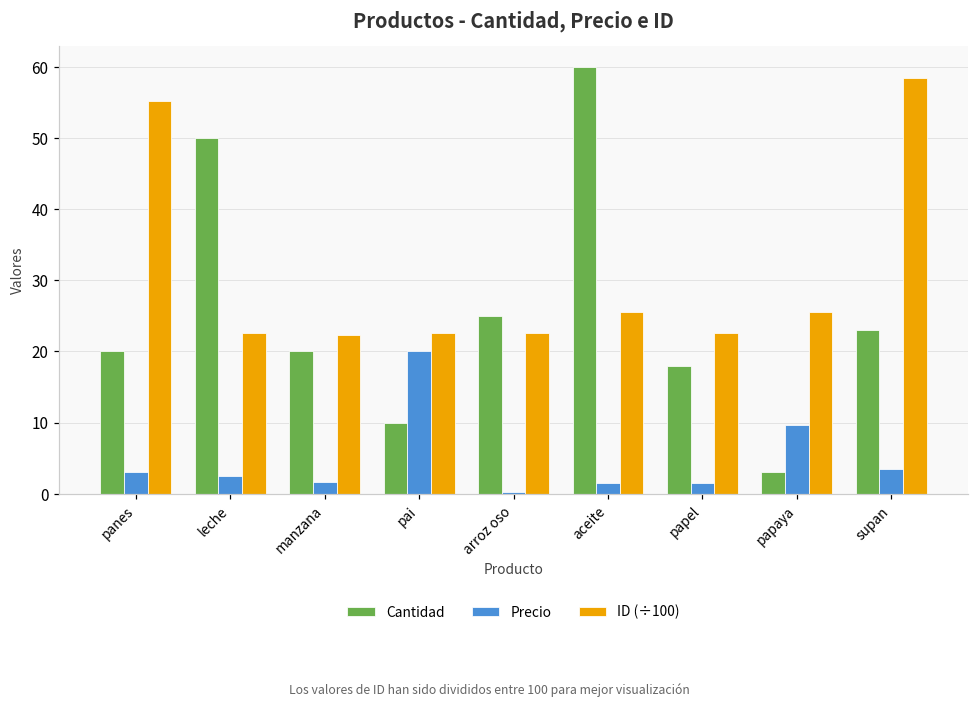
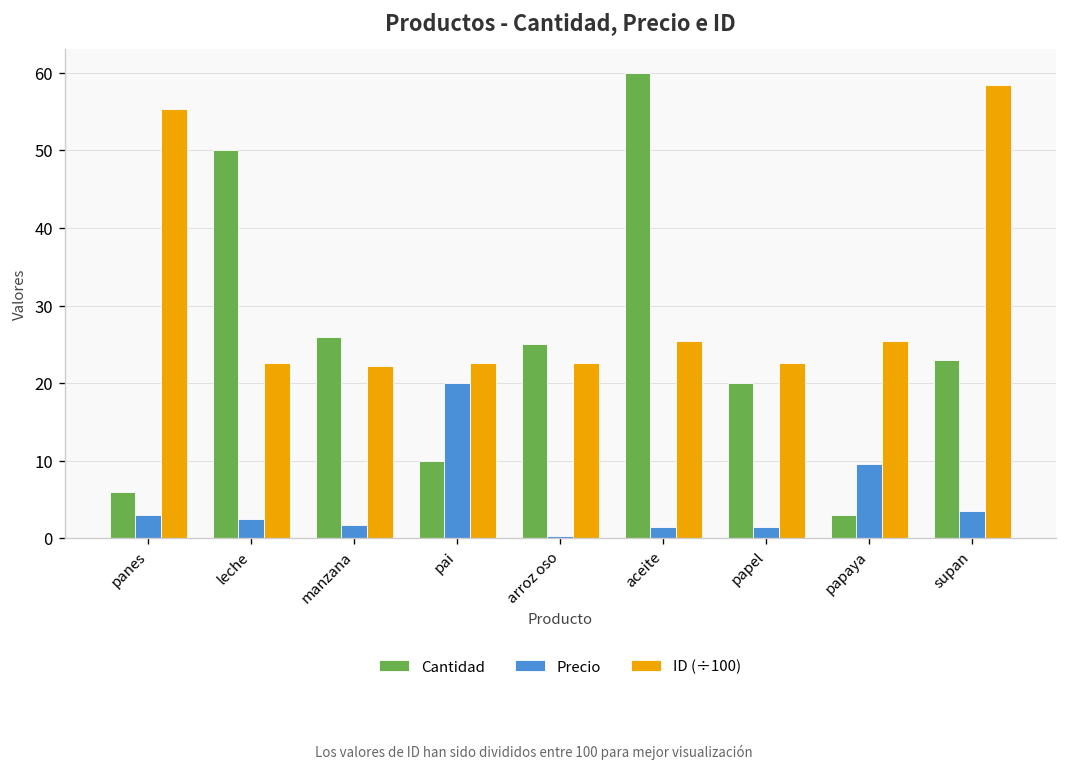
  {
    "Cantidad": {
-     "panes": 20,
+     "panes": 6,
      "leche": 50,
-     "manzana": 20,
+     "manzana": 26,
      "pai": 10,
      "arroz oso": 25,
      "aceite": 60,
-     "papel": 18,
+     "papel": 20,
      "papaya": 3,
      "supan": 23
    },
    "Precio": {
      "panes": 3,
      "leche": 3,
      "manzana": 2,
      "pai": 20,
      "aceite": 2,
      "papel": 1,
      "papaya": 10,
      "supan": 4
    },
    "ID (÷100)": {
      "panes": 55,
      "leche": 23,
      "manzana": 22,
      "pai": 23,
      "arroz oso": 23,
      "aceite": 25,
      "papel": 23,
      "papaya": 25,
      "supan": 58
    }
  }
